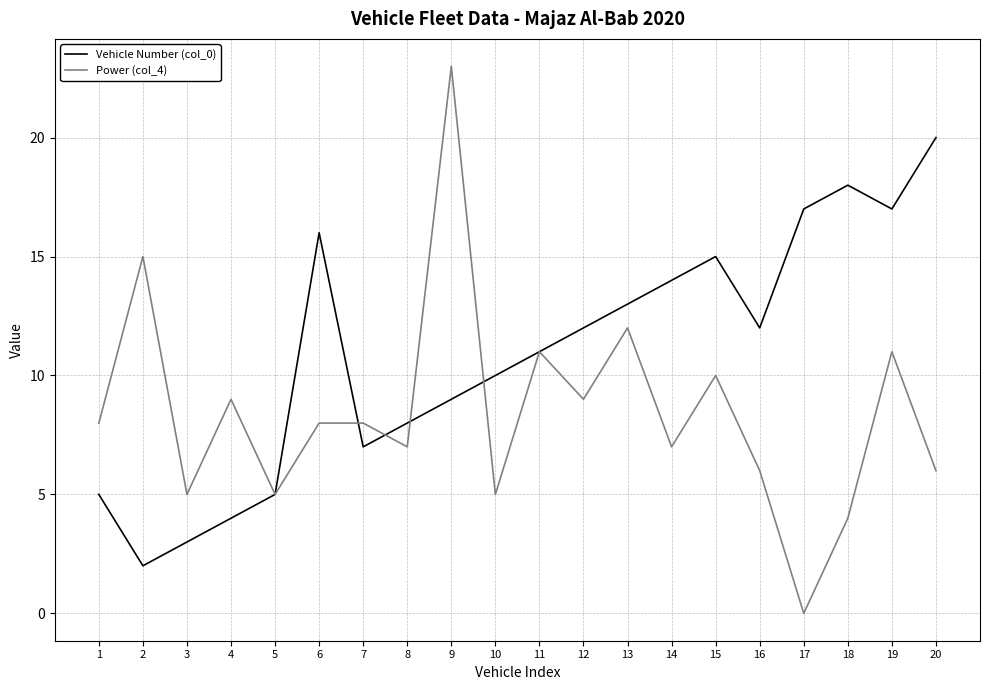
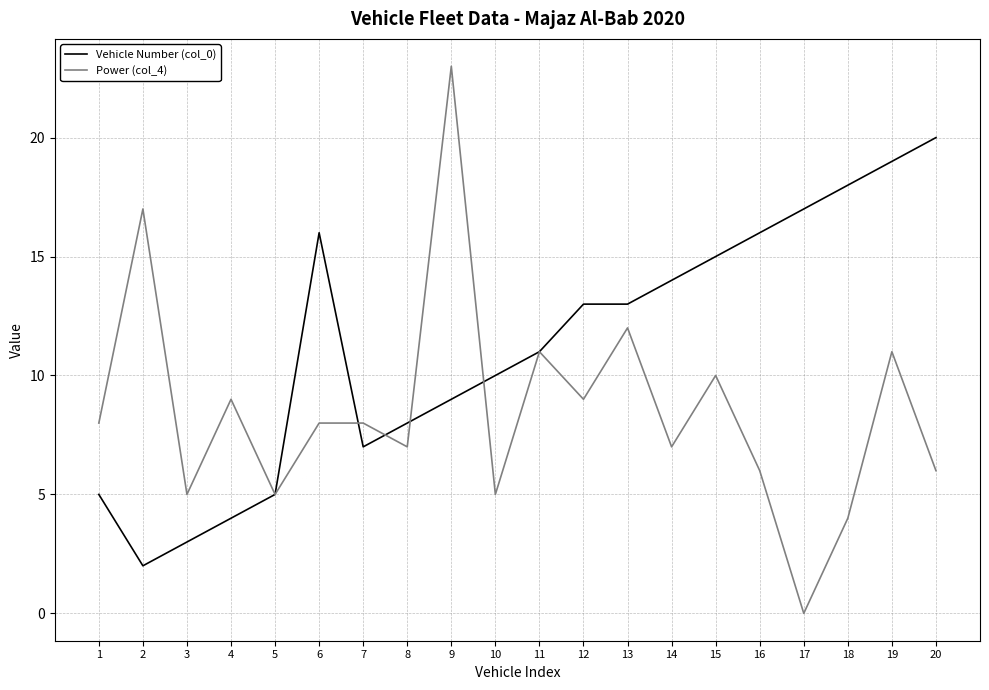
  {
    "Vehicle Number (col_0)": {
      "1": 5,
      "2": 2,
      "3": 3,
      "4": 4,
      "6": 16,
      "7": 7,
      "8": 8,
      "9": 9,
      "10": 10,
-     "12": 12,
+     "12": 13,
      "13": 13,
      "14": 14,
      "15": 15,
-     "16": 12,
+     "16": 16,
      "17": 17,
      "18": 18,
-     "19": 17,
+     "19": 19,
      "20": 20
    },
    "Power (col_4)": {
      "1": 8,
-     "2": 15,
+     "2": 17,
      "3": 5,
      "4": 9,
      "6": 8,
      "7": 8,
      "8": 7,
      "9": 23,
      "10": 5,
      "12": 9,
      "13": 12,
      "14": 7,
      "15": 10,
      "16": 6,
      "17": 0,
      "18": 4,
      "19": 11,
      "20": 6
    }
  }
